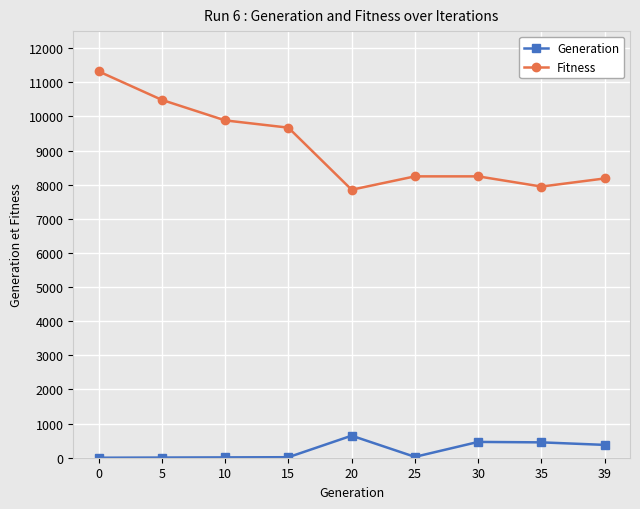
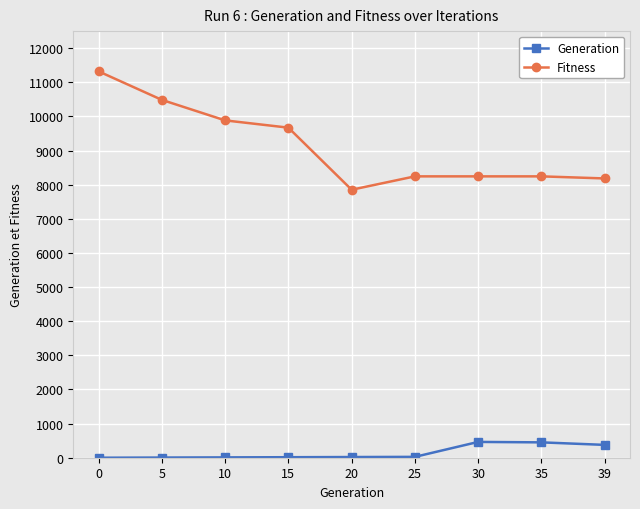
  {
    "Generation": {
      "0": 0,
      "5": 0,
      "10": 0,
      "15": 0,
-     "20": 600,
+     "20": 0,
      "25": 0,
      "30": 500,
      "35": 500,
      "39": 400
    },
    "Fitness": {
      "0": 11300,
      "5": 10500,
      "10": 9900,
      "15": 9700,
      "20": 7900,
      "25": 8200,
      "30": 8200,
-     "35": 7900,
+     "35": 8200,
      "39": 8200
    }
  }
